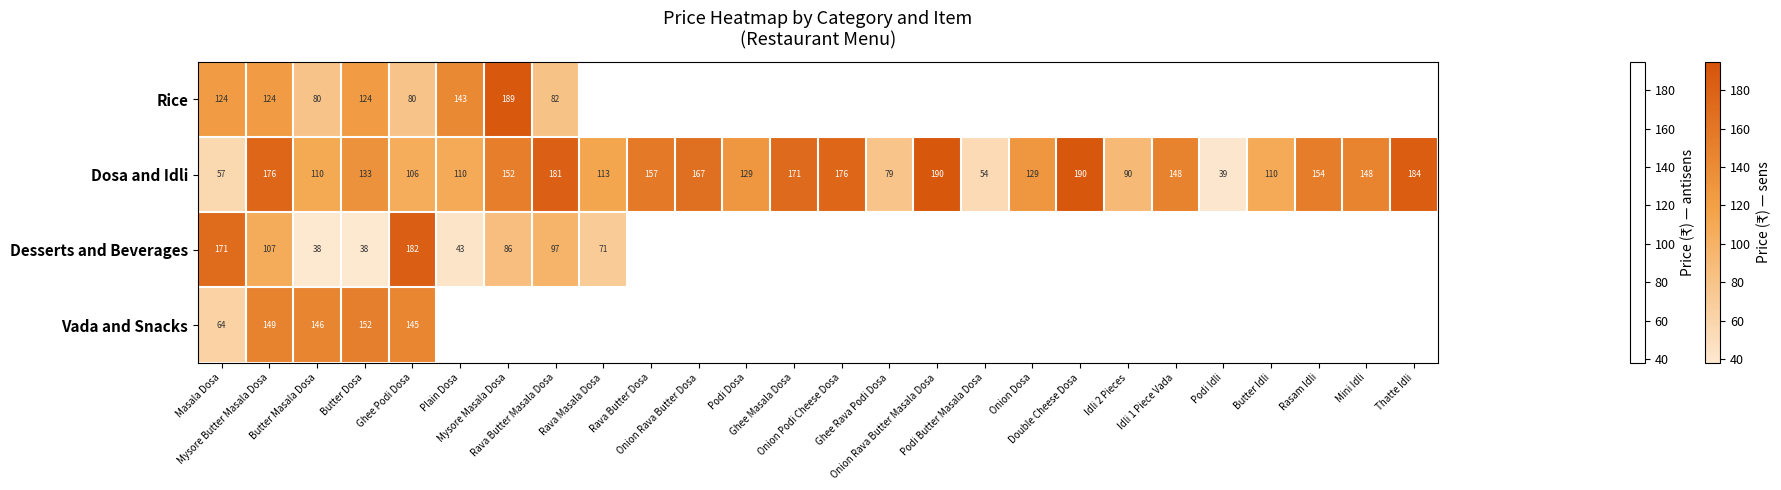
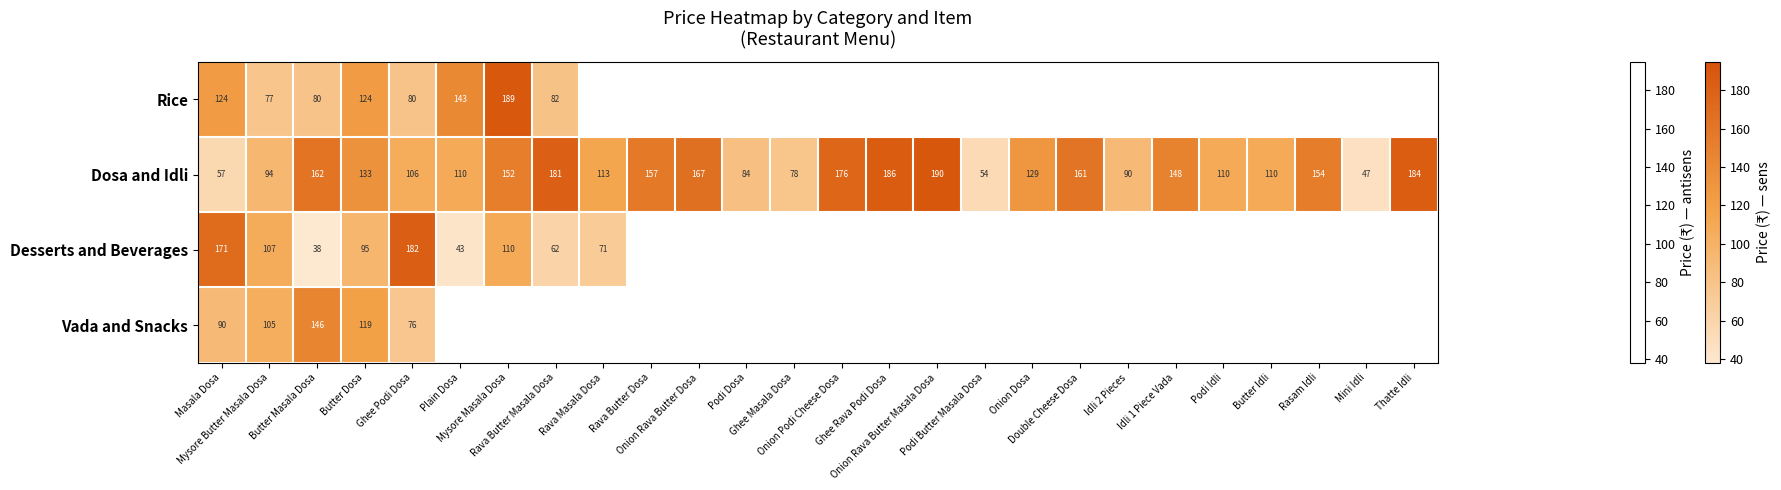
  {
    "Rice": {
      "Masala Dosa": 124,
-     "Mysore Butter Masala Dosa": 124,
+     "Mysore Butter Masala Dosa": 77,
      "Butter Masala Dosa": 80,
      "Butter Dosa": 124,
      "Ghee Podi Dosa": 80,
      "Plain Dosa": 143,
      "Mysore Masala Dosa": 189,
      "Rava Butter Masala Dosa": 82
    },
    "Dosa and Idli": {
      "Masala Dosa": 57,
-     "Mysore Butter Masala Dosa": 176,
-     "Butter Masala Dosa": 110,
+     "Mysore Butter Masala Dosa": 94,
+     "Butter Masala Dosa": 162,
      "Butter Dosa": 133,
      "Ghee Podi Dosa": 106,
      "Plain Dosa": 110,
      "Mysore Masala Dosa": 152,
      "Rava Butter Masala Dosa": 181,
      "Rava Masala Dosa": 113,
      "Rava Butter Dosa": 157,
      "Onion Rava Butter Dosa": 167,
-     "Podi Dosa": 129,
-     "Ghee Masala Dosa": 171,
+     "Podi Dosa": 84,
+     "Ghee Masala Dosa": 78,
      "Onion Podi Cheese Dosa": 176,
-     "Ghee Rava Podi Dosa": 79,
+     "Ghee Rava Podi Dosa": 186,
      "Onion Rava Butter Masala Dosa": 190,
      "Podi Butter Masala Dosa": 54,
      "Onion Dosa": 129,
-     "Double Cheese Dosa": 190,
+     "Double Cheese Dosa": 161,
      "Idli 2 Pieces": 90,
      "Idli 1 Piece Vada": 148,
-     "Podi Idli": 39,
+     "Podi Idli": 110,
      "Butter Idli": 110,
      "Rasam Idli": 154,
-     "Mini Idli": 148,
+     "Mini Idli": 47,
      "Thatte Idli": 184
    },
    "Desserts and Beverages": {
      "Masala Dosa": 171,
      "Mysore Butter Masala Dosa": 107,
      "Butter Masala Dosa": 38,
-     "Butter Dosa": 38,
+     "Butter Dosa": 95,
      "Ghee Podi Dosa": 182,
      "Plain Dosa": 43,
-     "Mysore Masala Dosa": 86,
-     "Rava Butter Masala Dosa": 97,
+     "Mysore Masala Dosa": 110,
+     "Rava Butter Masala Dosa": 62,
      "Rava Masala Dosa": 71
    },
    "Vada and Snacks": {
-     "Masala Dosa": 64,
-     "Mysore Butter Masala Dosa": 149,
+     "Masala Dosa": 90,
+     "Mysore Butter Masala Dosa": 105,
      "Butter Masala Dosa": 146,
-     "Butter Dosa": 152,
-     "Ghee Podi Dosa": 145
+     "Butter Dosa": 119,
+     "Ghee Podi Dosa": 76
    }
  }
